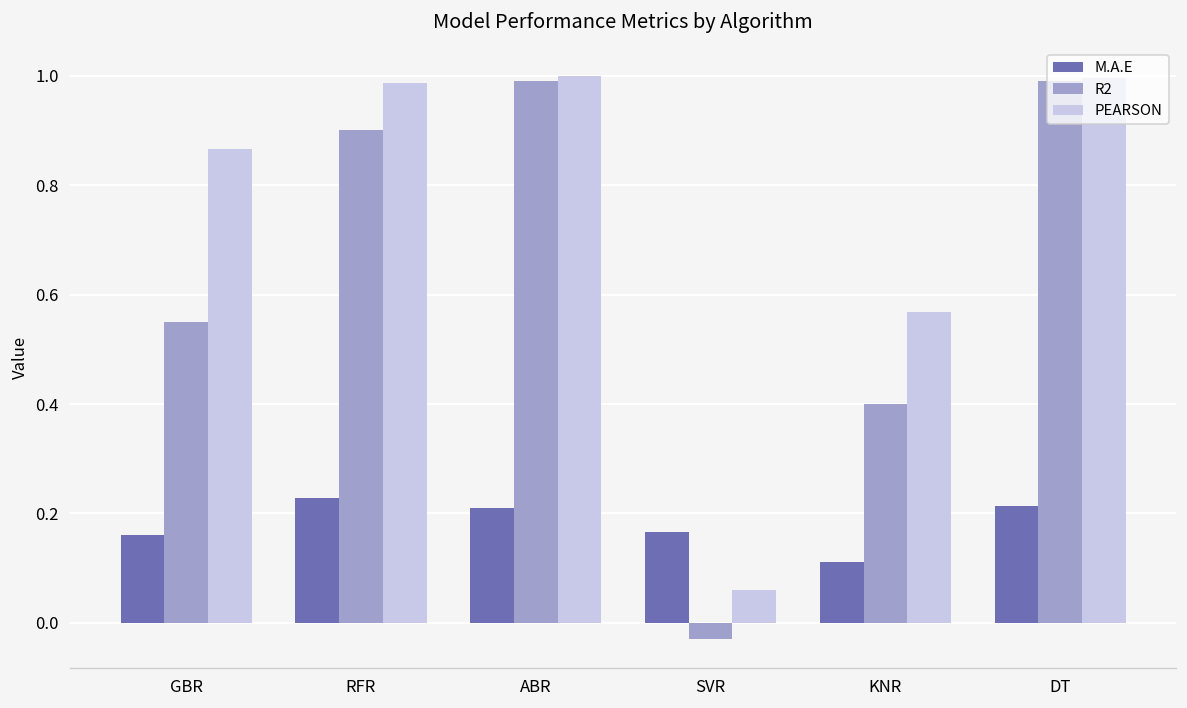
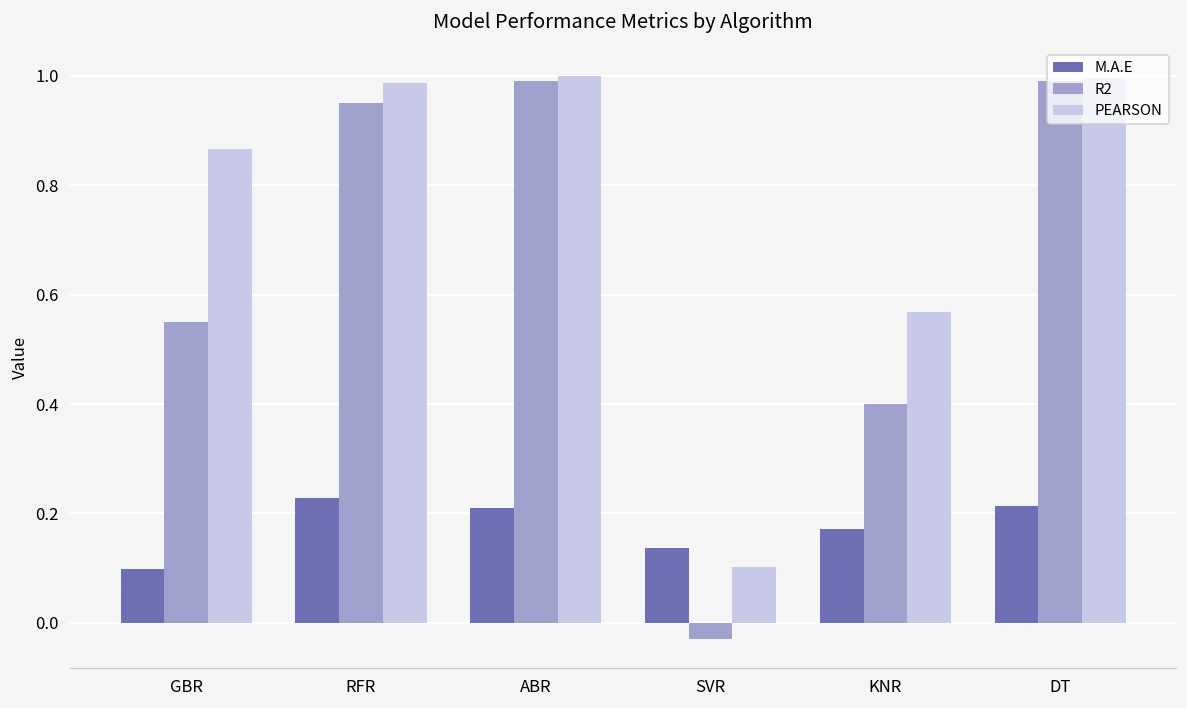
  {
    "M.A.E": {
-     "GBR": 0.16,
+     "GBR": 0.10,
      "RFR": 0.23,
      "ABR": 0.21,
-     "SVR": 0.17,
-     "KNR": 0.11,
+     "SVR": 0.14,
+     "KNR": 0.17,
      "DT": 0.21
    },
    "R2": {
      "GBR": 0.55,
-     "RFR": 0.90,
+     "RFR": 0.95,
      "ABR": 0.99,
      "SVR": -0.03,
      "KNR": 0.40
    },
    "PEARSON": {
      "GBR": 0.87,
      "RFR": 0.99,
      "ABR": 1.00,
-     "SVR": 0.06,
+     "SVR": 0.10,
      "KNR": 0.57
    }
  }
